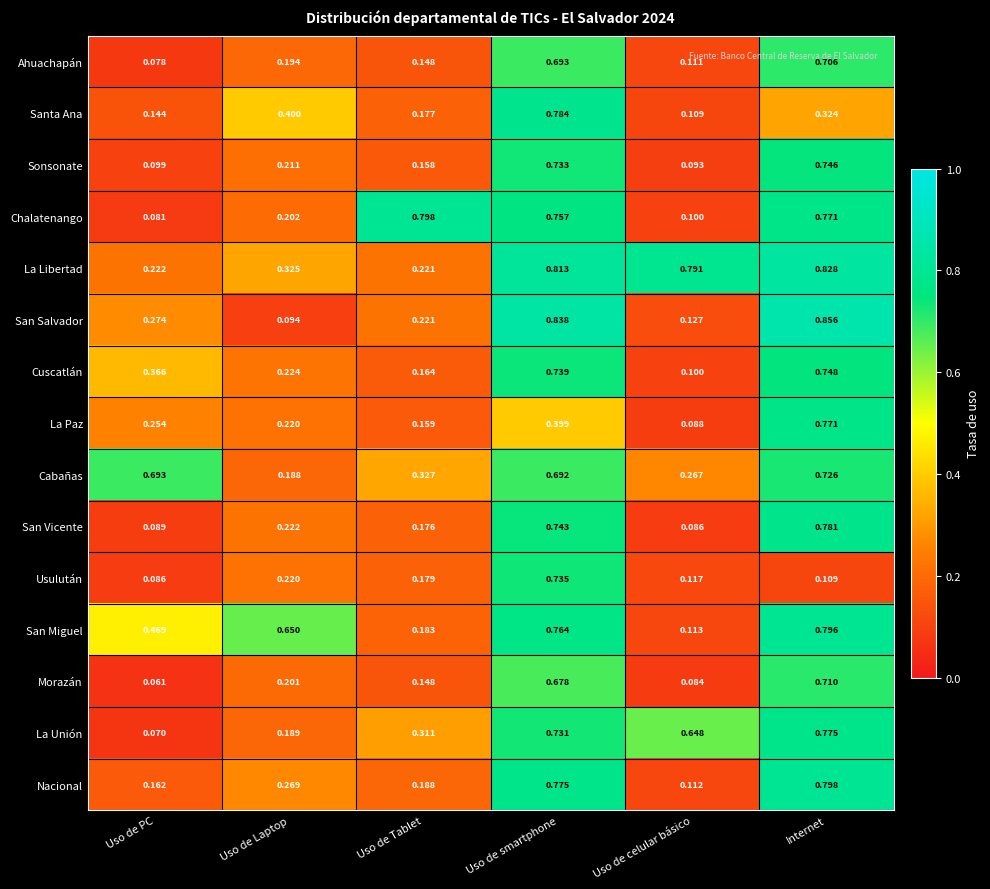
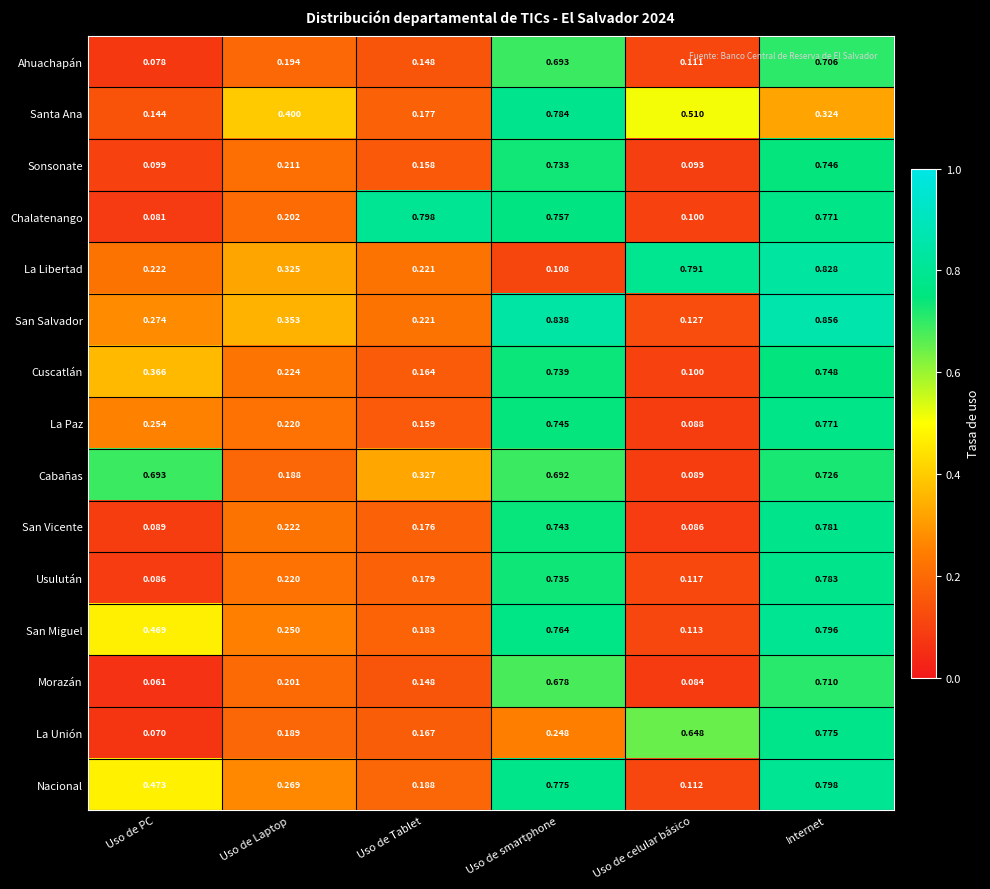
  {
    "Ahuachapán": {
      "Uso de PC": 0.078,
      "Uso de Laptop": 0.194,
      "Uso de Tablet": 0.148,
      "Uso de smartphone": 0.693
    },
    "Santa Ana": {
      "Uso de PC": 0.144,
      "Uso de Laptop": 0.400,
      "Uso de Tablet": 0.177,
      "Uso de smartphone": 0.784,
-     "Uso de celular básico": 0.109,
+     "Uso de celular básico": 0.510,
      "Internet": 0.324
    },
    "Sonsonate": {
      "Uso de PC": 0.099,
      "Uso de Laptop": 0.211,
      "Uso de Tablet": 0.158,
      "Uso de smartphone": 0.733,
      "Uso de celular básico": 0.093,
      "Internet": 0.746
    },
    "Chalatenango": {
      "Uso de PC": 0.081,
      "Uso de Laptop": 0.202,
      "Uso de Tablet": 0.798,
      "Uso de smartphone": 0.757,
      "Uso de celular básico": 0.100,
      "Internet": 0.771
    },
    "La Libertad": {
      "Uso de PC": 0.222,
      "Uso de Laptop": 0.325,
      "Uso de Tablet": 0.221,
-     "Uso de smartphone": 0.813,
+     "Uso de smartphone": 0.108,
      "Uso de celular básico": 0.791,
      "Internet": 0.828
    },
    "San Salvador": {
      "Uso de PC": 0.274,
-     "Uso de Laptop": 0.094,
+     "Uso de Laptop": 0.353,
      "Uso de Tablet": 0.221,
      "Uso de smartphone": 0.838,
      "Uso de celular básico": 0.127,
      "Internet": 0.856
    },
    "Cuscatlán": {
      "Uso de PC": 0.366,
      "Uso de Laptop": 0.224,
      "Uso de Tablet": 0.164,
      "Uso de smartphone": 0.739,
      "Uso de celular básico": 0.100,
      "Internet": 0.748
    },
    "La Paz": {
      "Uso de PC": 0.254,
      "Uso de Laptop": 0.220,
      "Uso de Tablet": 0.159,
-     "Uso de smartphone": 0.399,
+     "Uso de smartphone": 0.745,
      "Uso de celular básico": 0.088,
      "Internet": 0.771
    },
    "Cabañas": {
      "Uso de PC": 0.693,
      "Uso de Laptop": 0.188,
      "Uso de Tablet": 0.327,
      "Uso de smartphone": 0.692,
-     "Uso de celular básico": 0.267,
+     "Uso de celular básico": 0.089,
      "Internet": 0.726
    },
    "San Vicente": {
      "Uso de PC": 0.089,
      "Uso de Laptop": 0.222,
      "Uso de Tablet": 0.176,
      "Uso de smartphone": 0.743,
      "Uso de celular básico": 0.086,
      "Internet": 0.781
    },
    "Usulután": {
      "Uso de PC": 0.086,
      "Uso de Laptop": 0.220,
      "Uso de Tablet": 0.179,
      "Uso de smartphone": 0.735,
      "Uso de celular básico": 0.117,
-     "Internet": 0.109
+     "Internet": 0.783
    },
    "San Miguel": {
      "Uso de PC": 0.469,
-     "Uso de Laptop": 0.650,
+     "Uso de Laptop": 0.250,
      "Uso de Tablet": 0.183,
      "Uso de smartphone": 0.764,
      "Uso de celular básico": 0.113,
      "Internet": 0.796
    },
    "Morazán": {
      "Uso de PC": 0.061,
      "Uso de Laptop": 0.201,
      "Uso de Tablet": 0.148,
      "Uso de smartphone": 0.678,
      "Uso de celular básico": 0.084,
      "Internet": 0.710
    },
    "La Unión": {
      "Uso de PC": 0.070,
      "Uso de Laptop": 0.189,
-     "Uso de Tablet": 0.311,
-     "Uso de smartphone": 0.731,
+     "Uso de Tablet": 0.167,
+     "Uso de smartphone": 0.248,
      "Uso de celular básico": 0.648,
      "Internet": 0.775
    },
    "Nacional": {
-     "Uso de PC": 0.162,
+     "Uso de PC": 0.473,
      "Uso de Laptop": 0.269,
      "Uso de Tablet": 0.188,
      "Uso de smartphone": 0.775,
      "Uso de celular básico": 0.112,
      "Internet": 0.798
    }
  }
